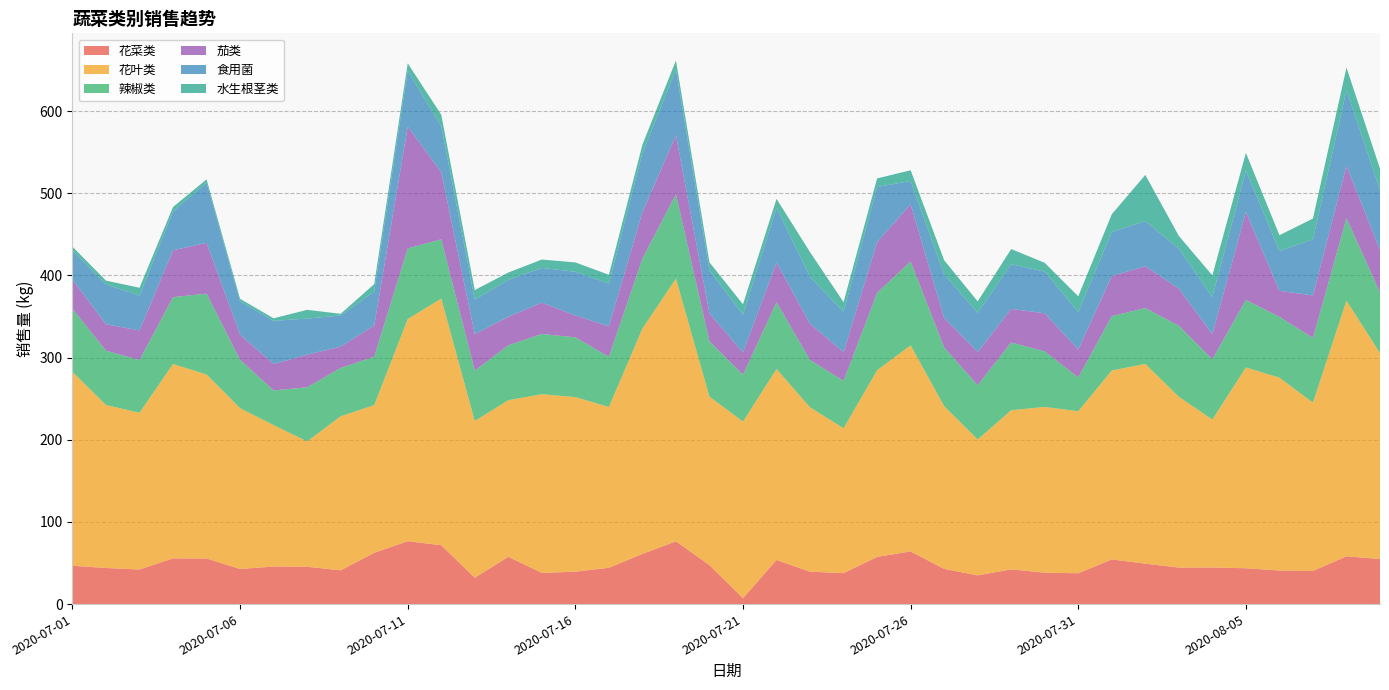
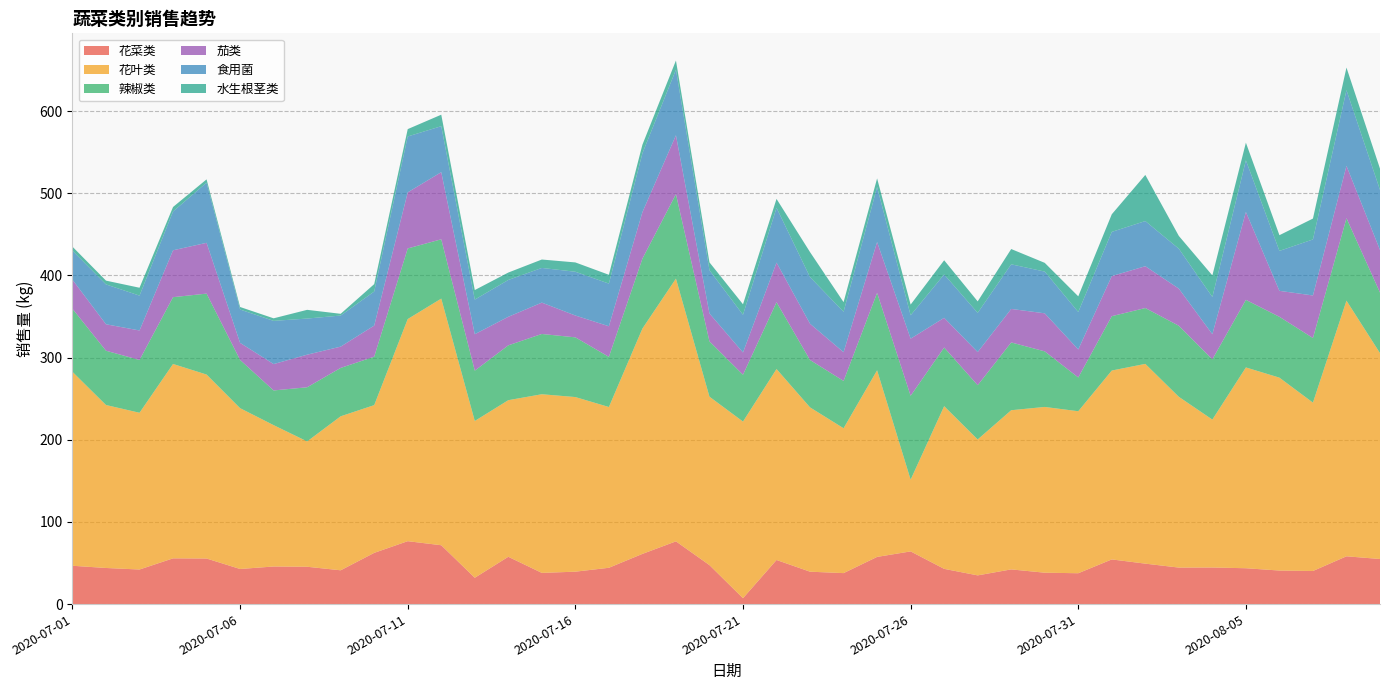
  {
    "花菜类": {
      "2020-07-01": 50,
      "2020-07-06": 40,
      "2020-07-11": 80,
      "2020-07-16": 40,
      "2020-07-21": 10,
      "2020-07-26": 60,
      "2020-07-31": 40,
      "2020-08-05": 40
    },
    "花叶类": {
      "2020-07-01": 240,
      "2020-07-06": 200,
      "2020-07-11": 270,
      "2020-07-16": 210,
      "2020-07-21": 210,
-     "2020-07-26": 250,
+     "2020-07-26": 90,
      "2020-07-31": 200,
      "2020-08-05": 240
    },
    "茄类": {
      "2020-07-01": 40,
-     "2020-07-06": 30,
-     "2020-07-11": 150,
+     "2020-07-06": 20,
+     "2020-07-11": 70,
      "2020-07-16": 30,
      "2020-07-21": 30,
      "2020-07-26": 70,
      "2020-07-31": 30,
      "2020-08-05": 110
    },
    "食用菌": {
      "2020-07-01": 40,
      "2020-07-11": 70,
      "2020-07-16": 50,
      "2020-07-21": 50,
      "2020-07-26": 30,
      "2020-07-31": 50,
-     "2020-08-05": 50
+     "2020-08-05": 60
    }
  }
